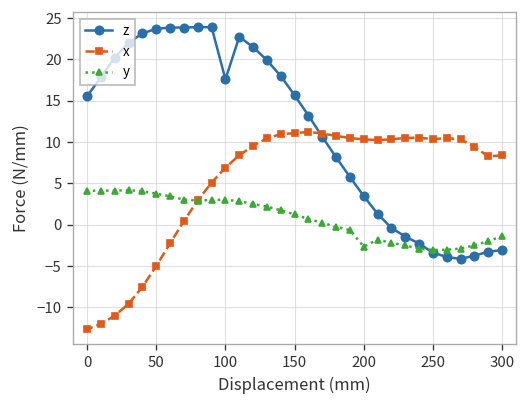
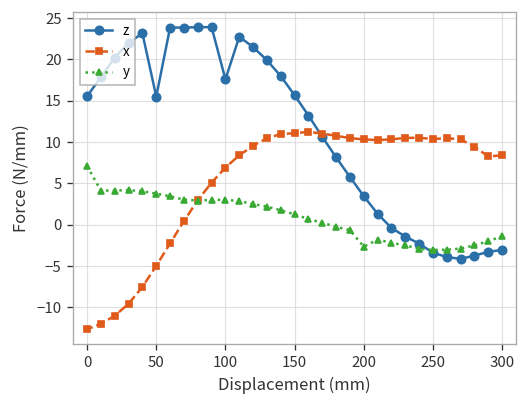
  {
    "z": {
      "0": 16,
-     "50": 24,
+     "50": 16,
      "100": 18,
      "150": 16,
      "200": 3,
      "300": -3
    },
    "x": {
      "0": -13,
      "50": -5,
      "100": 7,
      "150": 11,
      "200": 10,
      "250": 10,
      "300": 8
    },
    "y": {
-     "0": 4,
+     "0": 7,
      "50": 4,
      "100": 3,
      "150": 1,
      "200": -3,
      "300": -1
    }
  }
